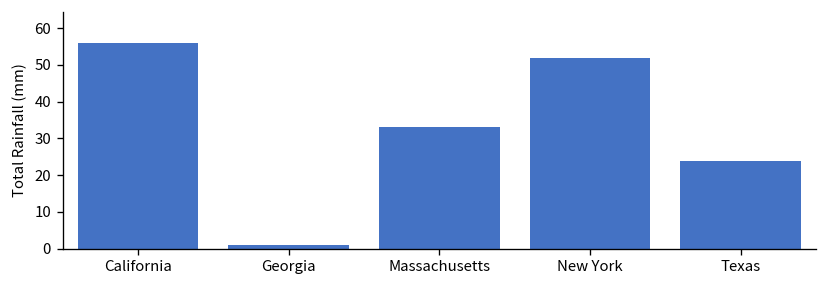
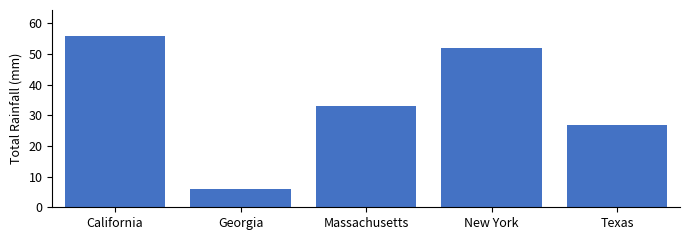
  {
    "California": 56,
-   "Georgia": 1,
+   "Georgia": 6,
    "Massachusetts": 33,
    "New York": 52,
-   "Texas": 24
+   "Texas": 27
  }
